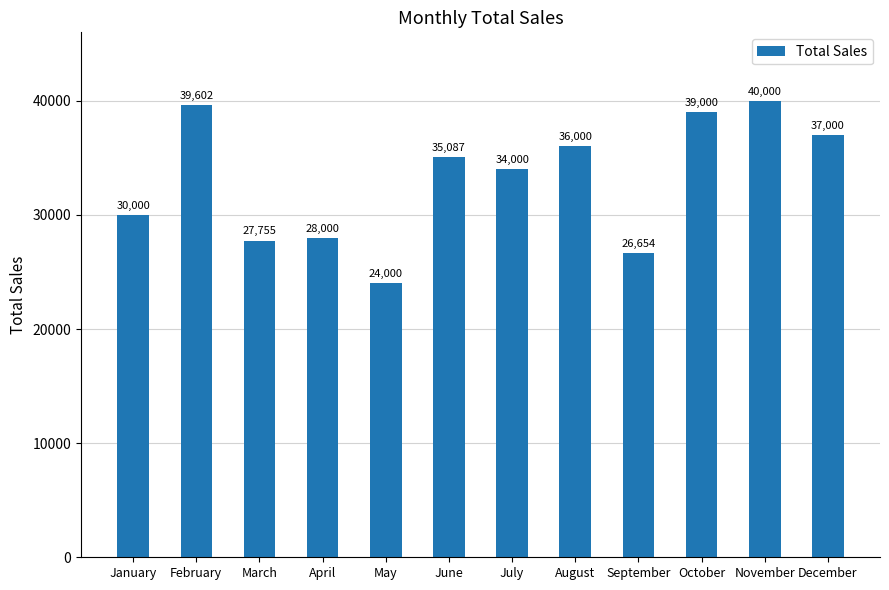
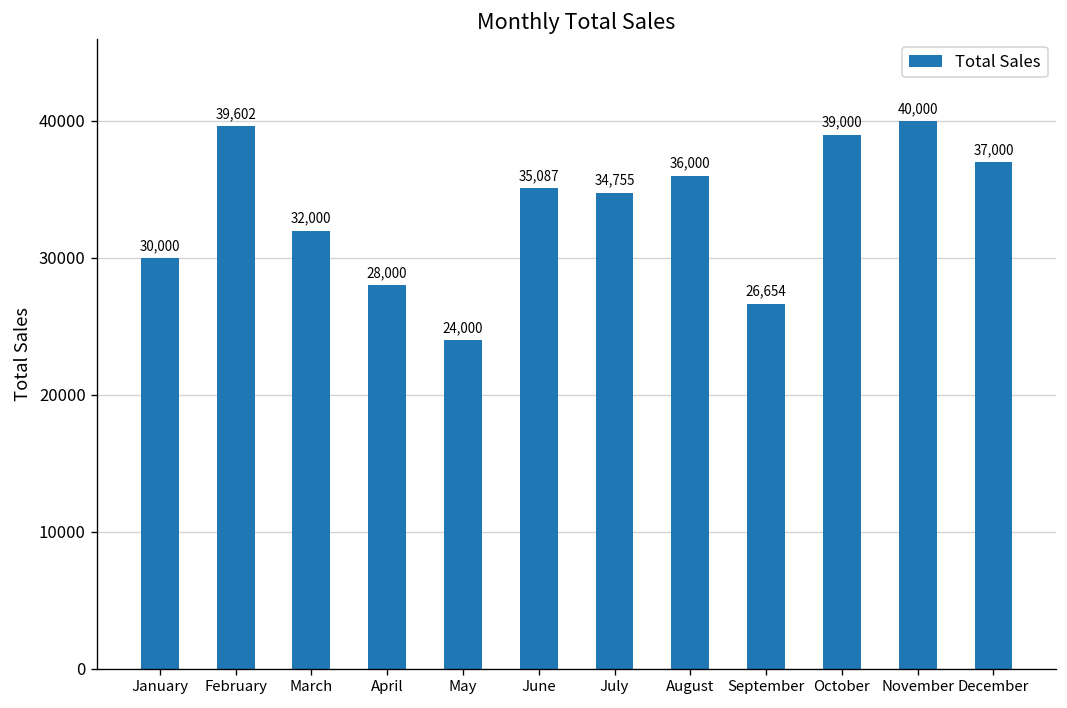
  {
    "January": "30,000",
    "February": "39,602",
-   "March": "27,755",
+   "March": "32,000",
    "April": "28,000",
    "May": "24,000",
    "June": "35,087",
-   "July": "34,000",
+   "July": "34,755",
    "August": "36,000",
    "September": "26,654",
    "October": "39,000",
    "November": "40,000",
    "December": "37,000"
  }
